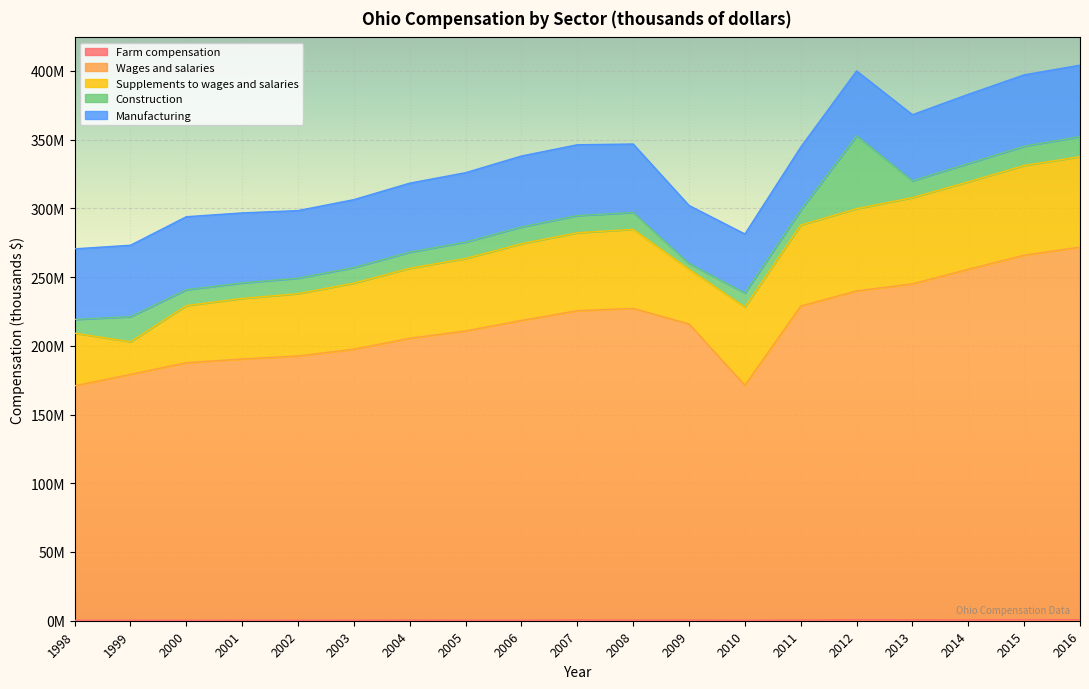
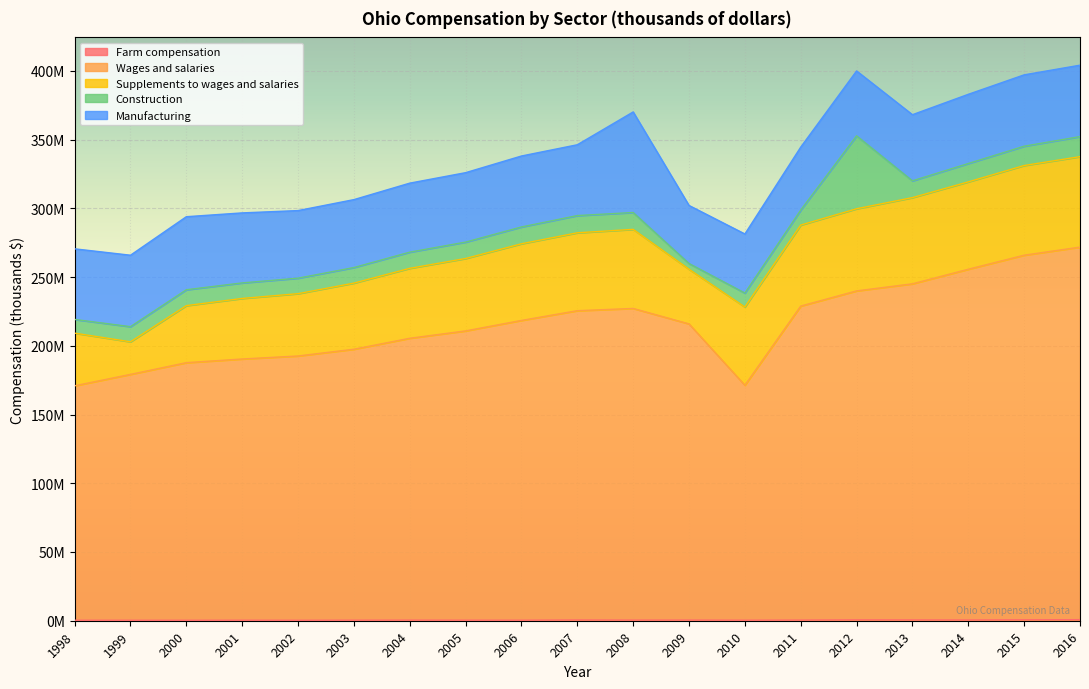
  {
    "Farm compensation": {
      "1998": 0,
      "1999": 0,
      "2000": 0,
      "2001": 0,
      "2002": 0,
      "2003": 0,
      "2004": 0,
      "2005": 0,
      "2006": 0,
      "2007": 1000000,
      "2008": 0,
      "2009": 0,
      "2010": 0,
      "2011": 0,
      "2012": 1000000,
      "2013": 1000000,
      "2014": 1000000,
      "2015": 1000000,
      "2016": 1000000
    },
    "Wages and salaries": {
      "1998": 171000000,
      "1999": 179000000,
      "2000": 187000000,
      "2001": 190000000,
      "2002": 192000000,
      "2003": 197000000,
      "2004": 205000000,
      "2005": 210000000,
      "2006": 218000000,
      "2007": 225000000,
      "2008": 227000000,
      "2009": 215000000,
      "2010": 171000000,
      "2011": 228000000,
      "2012": 239000000,
      "2013": 244000000,
      "2014": 255000000,
      "2015": 265000000,
      "2016": 271000000
    },
    "Supplements to wages and salaries": {
      "1998": 38000000,
      "1999": 24000000,
      "2000": 41000000,
      "2001": 44000000,
      "2002": 45000000,
      "2003": 48000000,
      "2004": 51000000,
      "2005": 53000000,
      "2006": 56000000,
      "2007": 57000000,
      "2008": 58000000,
      "2009": 40000000,
      "2010": 57000000,
      "2011": 59000000,
      "2012": 60000000,
      "2013": 63000000,
      "2014": 64000000,
      "2015": 65000000,
      "2016": 66000000
    },
    "Construction": {
      "1998": 10000000,
-     "1999": 18000000,
+     "1999": 11000000,
      "2000": 12000000,
      "2001": 11000000,
      "2002": 11000000,
      "2003": 11000000,
      "2004": 12000000,
      "2005": 12000000,
      "2006": 12000000,
      "2007": 13000000,
      "2008": 12000000,
      "2009": 4000000,
      "2010": 10000000,
      "2011": 11000000,
      "2012": 53000000,
      "2013": 12000000,
      "2014": 13000000,
      "2015": 14000000,
      "2016": 15000000
    },
    "Manufacturing": {
      "1998": 51000000,
      "1999": 52000000,
      "2000": 53000000,
      "2001": 51000000,
      "2002": 49000000,
      "2003": 49000000,
      "2004": 50000000,
      "2005": 50000000,
      "2006": 52000000,
      "2007": 52000000,
-     "2008": 50000000,
+     "2008": 73000000,
      "2009": 42000000,
      "2010": 43000000,
      "2011": 46000000,
      "2012": 47000000,
      "2013": 48000000,
      "2014": 50000000,
      "2015": 52000000,
      "2016": 52000000
    }
  }
